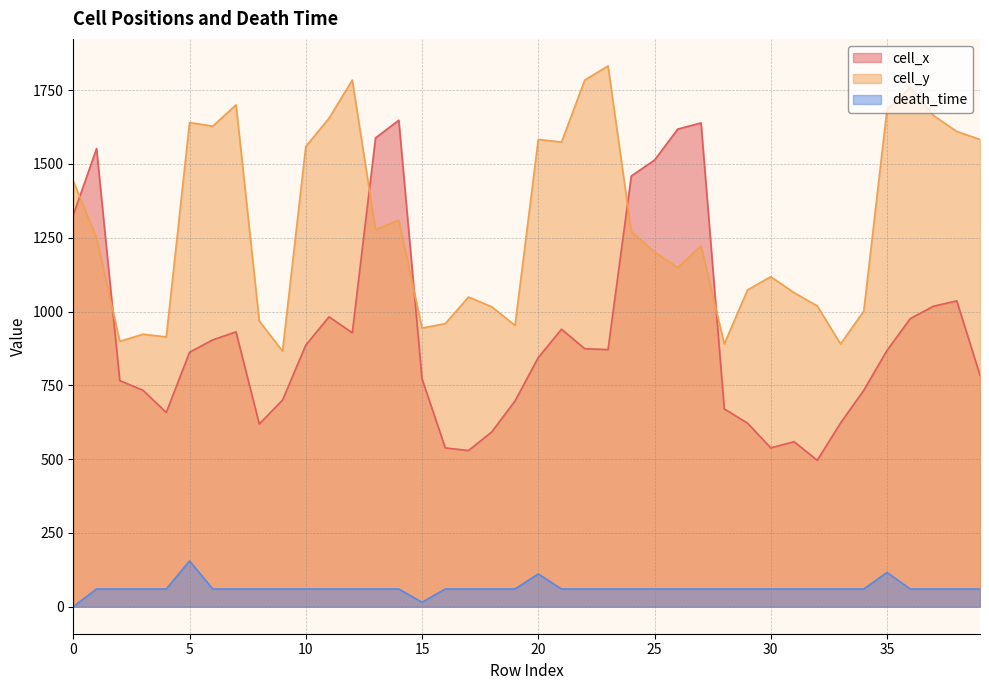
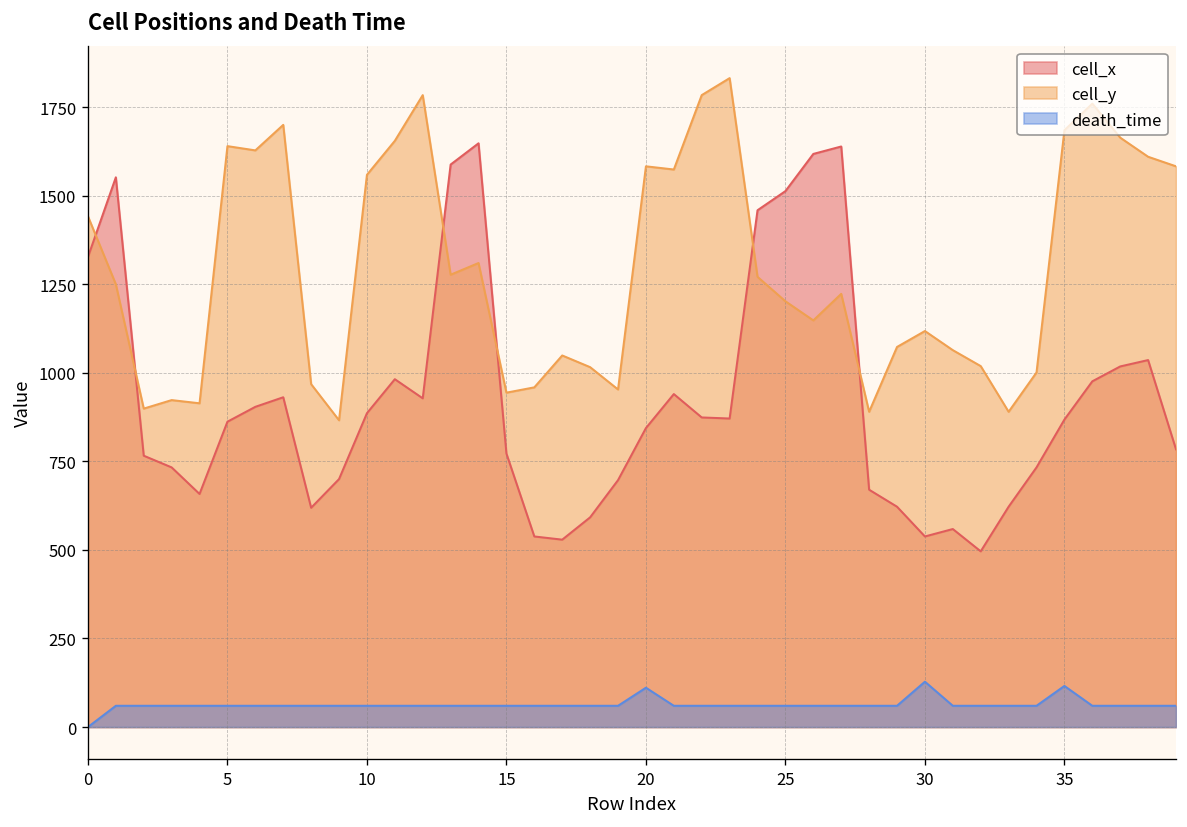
  {
    "death_time": {
      "0": 0,
-     "5": 160,
+     "5": 60,
      "10": 60,
-     "15": 20,
+     "15": 60,
      "20": 110,
      "25": 60,
-     "30": 60,
+     "30": 130,
      "35": 120
    }
  }
